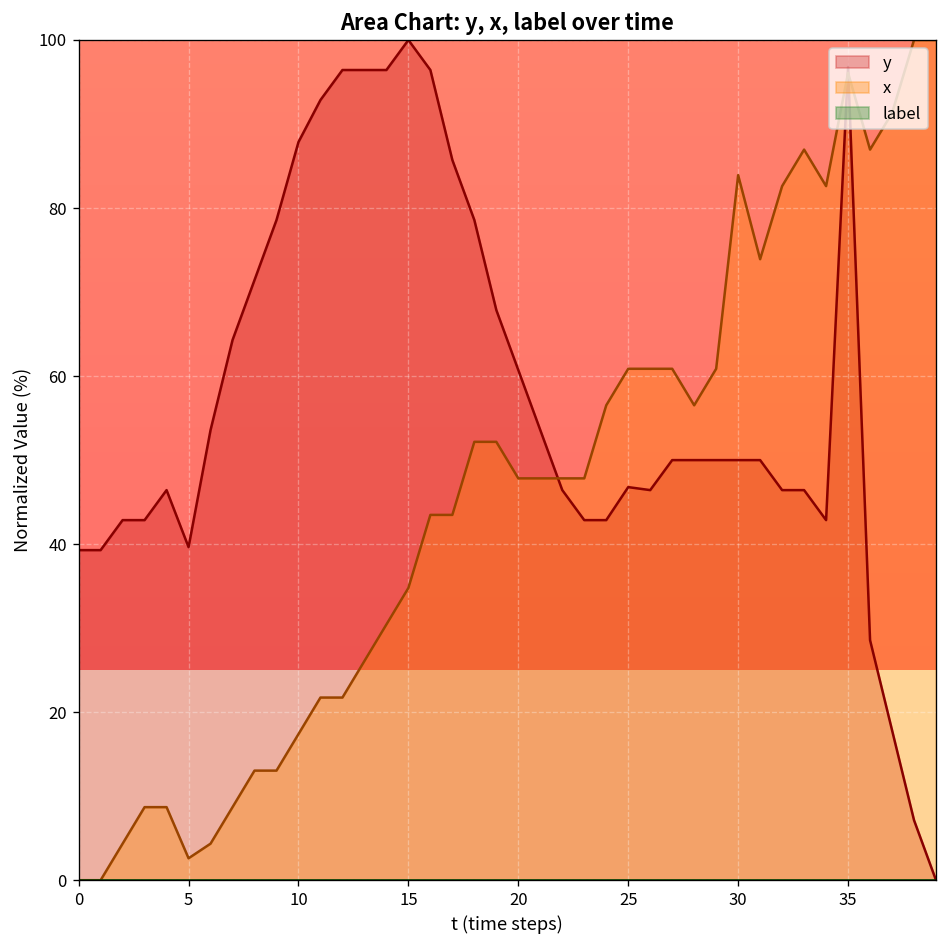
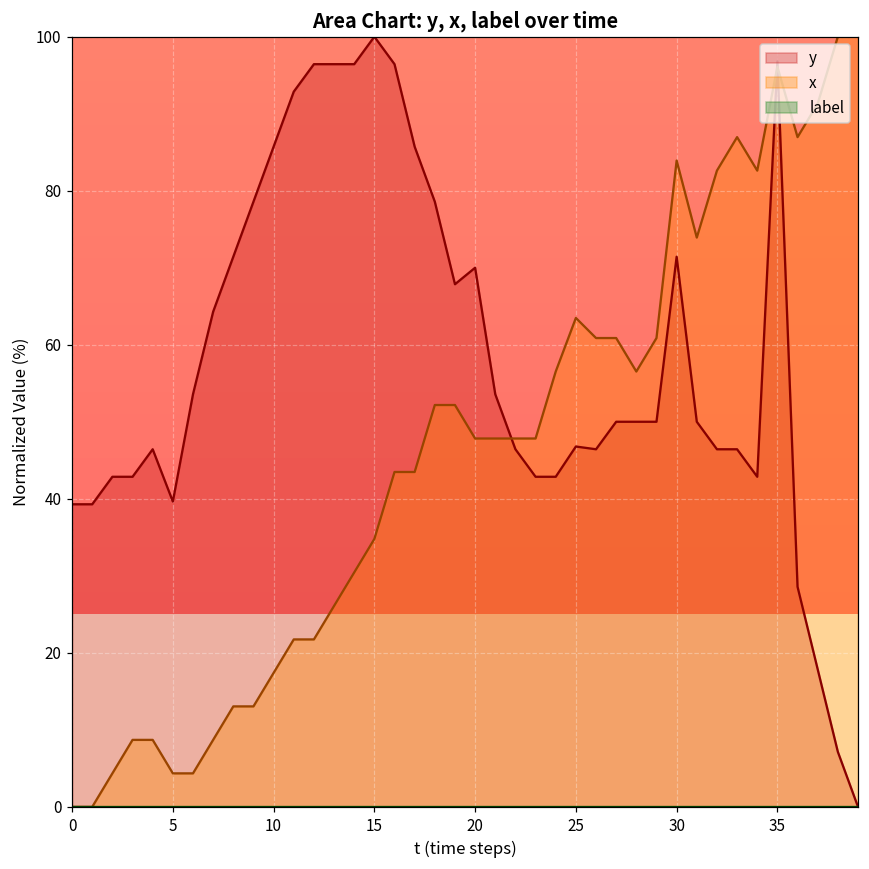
  {
    "y": {
      "0": 39,
      "5": 40,
-     "10": 88,
+     "10": 86,
      "15": 100,
-     "20": 61,
+     "20": 70,
      "25": 47,
-     "30": 50
+     "30": 71
    },
    "x": {
-     "5": 3,
+     "5": 4,
      "10": 17,
      "15": 35,
      "20": 48,
-     "25": 61,
+     "25": 63,
      "30": 84
    },
    "label": {
      "5": 0,
      "10": 0,
      "15": 0,
      "20": 0,
      "25": 0,
      "30": 0,
      "35": 0
    }
  }
